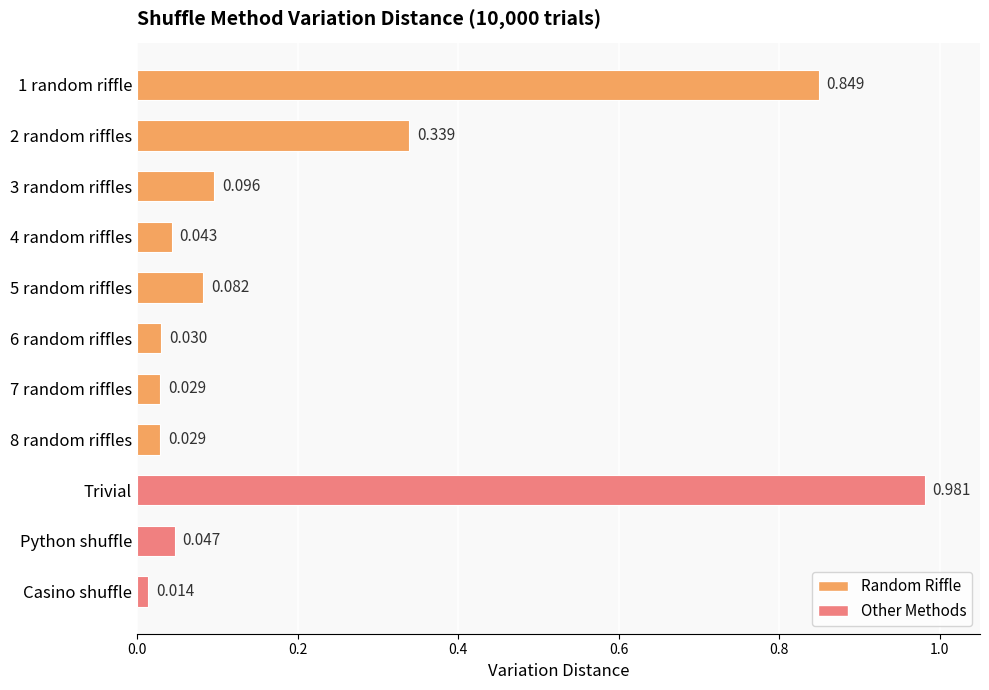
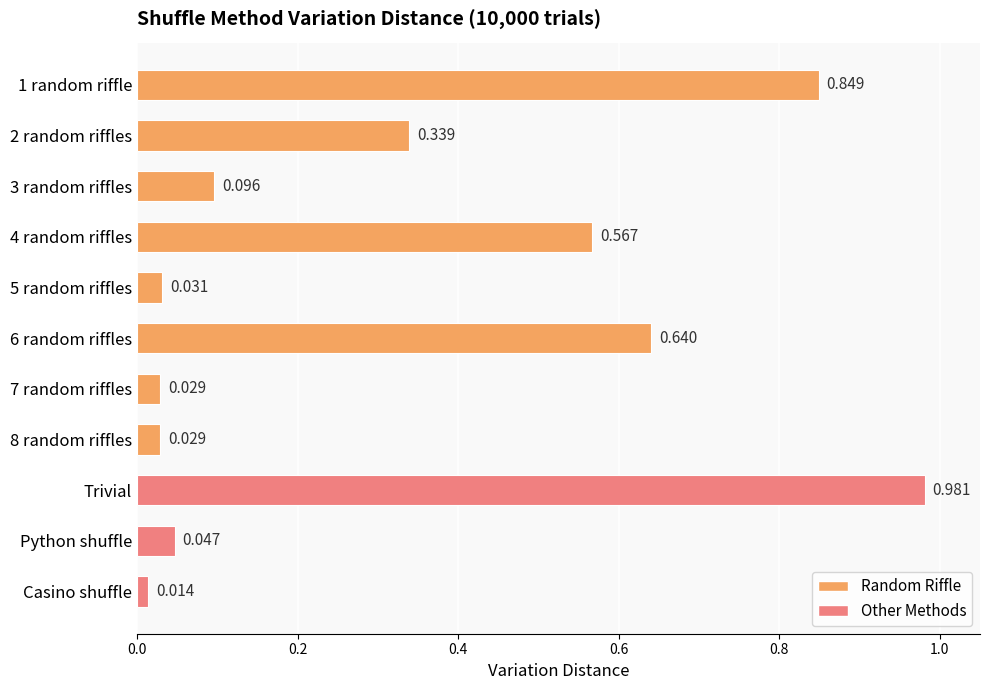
  {
    "1 random riffle": 0.849,
    "2 random riffles": 0.339,
    "3 random riffles": 0.096,
-   "4 random riffles": 0.043,
-   "5 random riffles": 0.082,
-   "6 random riffles": 0.030,
+   "4 random riffles": 0.567,
+   "5 random riffles": 0.031,
+   "6 random riffles": 0.640,
    "7 random riffles": 0.029,
    "8 random riffles": 0.029,
    "Trivial": 0.981,
    "Python shuffle": 0.047,
    "Casino shuffle": 0.014
  }
